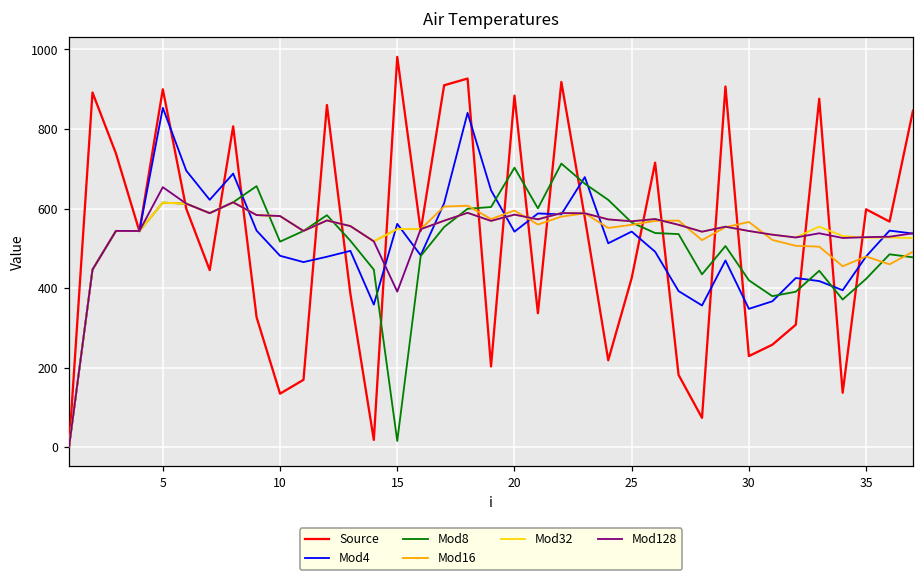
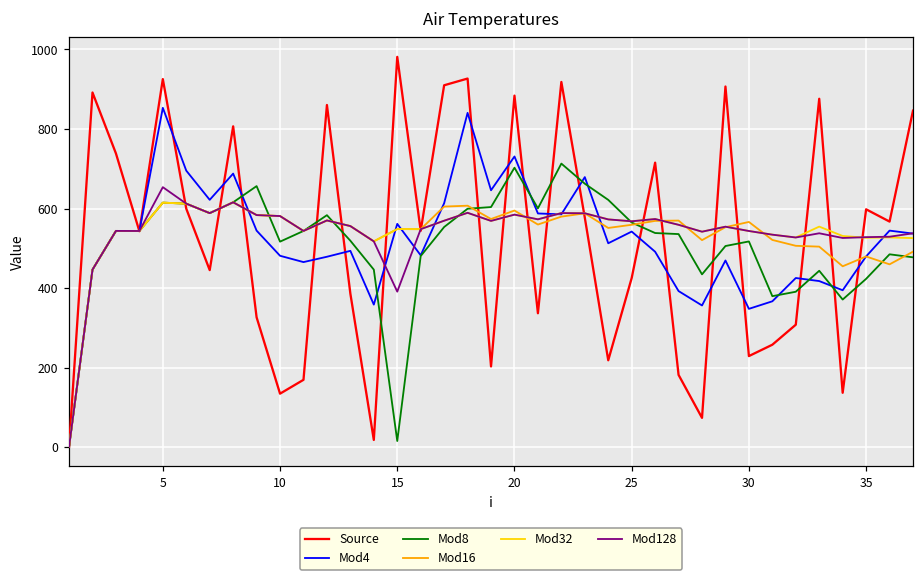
  {
    "Source": {
-     "5": 900,
+     "5": 930,
      "10": 130,
      "15": 980,
      "20": 880,
      "25": 430,
      "30": 230,
      "35": 600
    },
    "Mod4": {
      "5": 850,
      "10": 480,
      "15": 560,
-     "20": 540,
+     "20": 730,
      "25": 540,
      "30": 350
    },
    "Mod8": {
      "10": 520,
      "15": 20,
      "20": 700,
-     "30": 420,
+     "30": 520,
      "35": 420
    },
    "Mod128": {
      "5": 650,
      "15": 390
    }
  }
